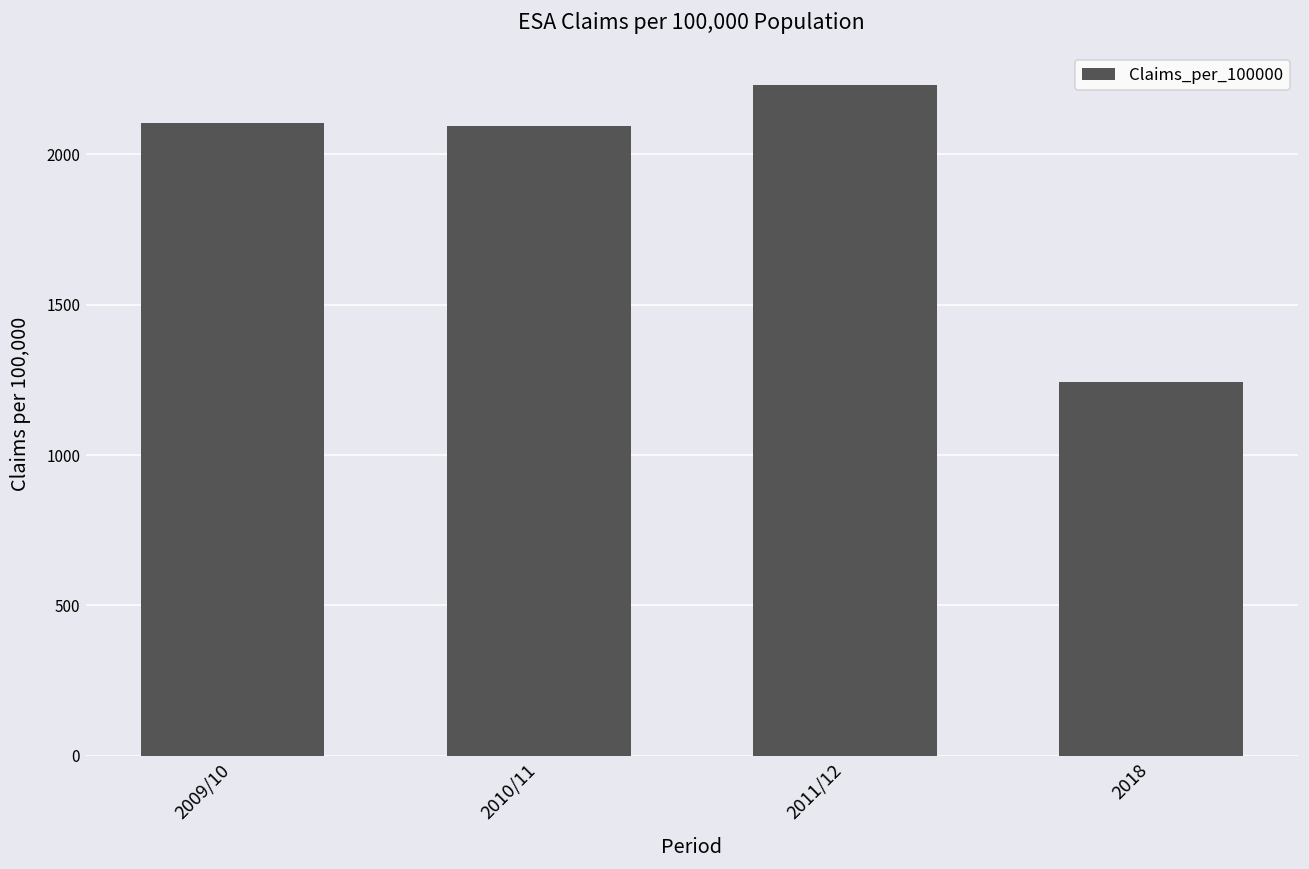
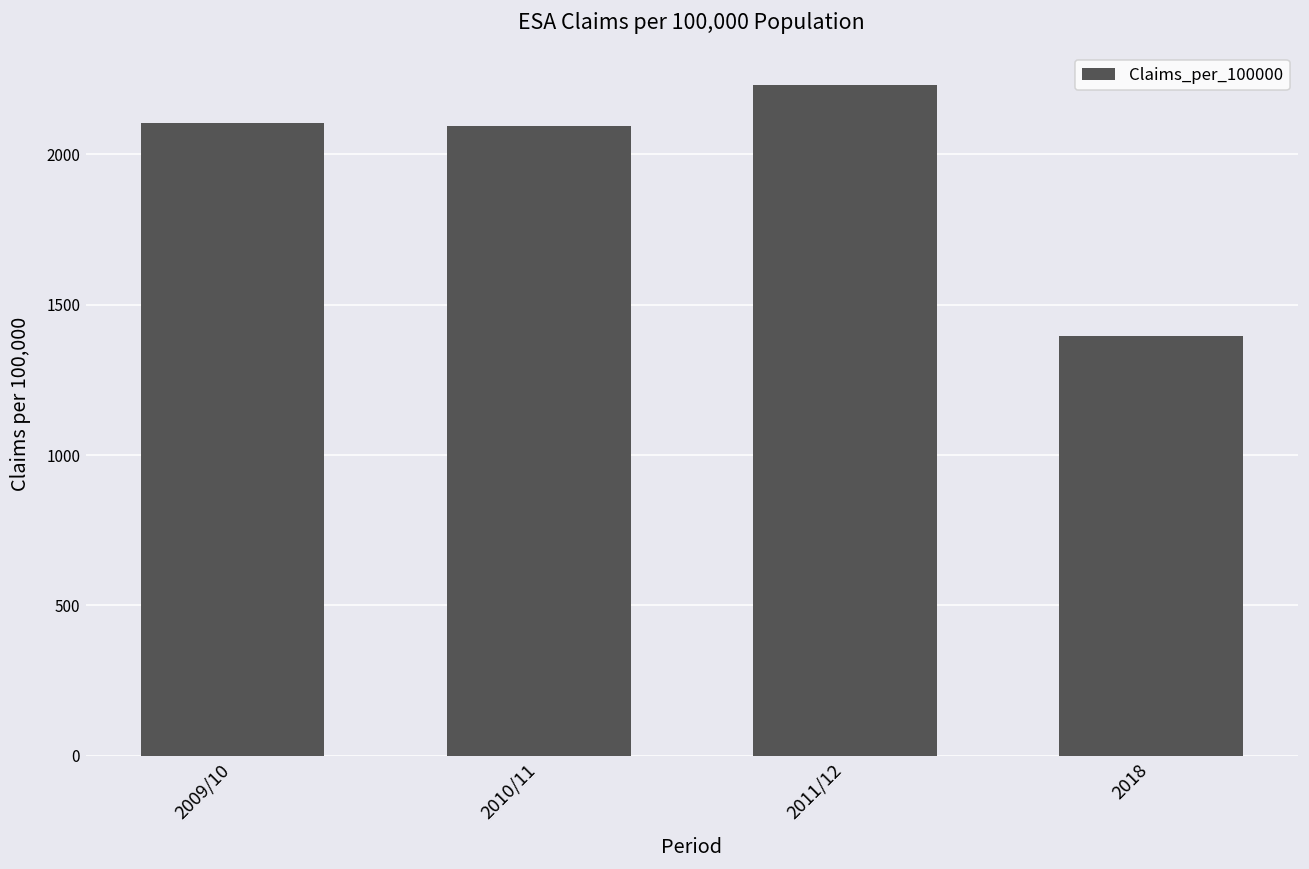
  {
    "2009/10": 2110,
    "2010/11": 2090,
    "2011/12": 2230,
-   "2018": 1240
+   "2018": 1400
  }
